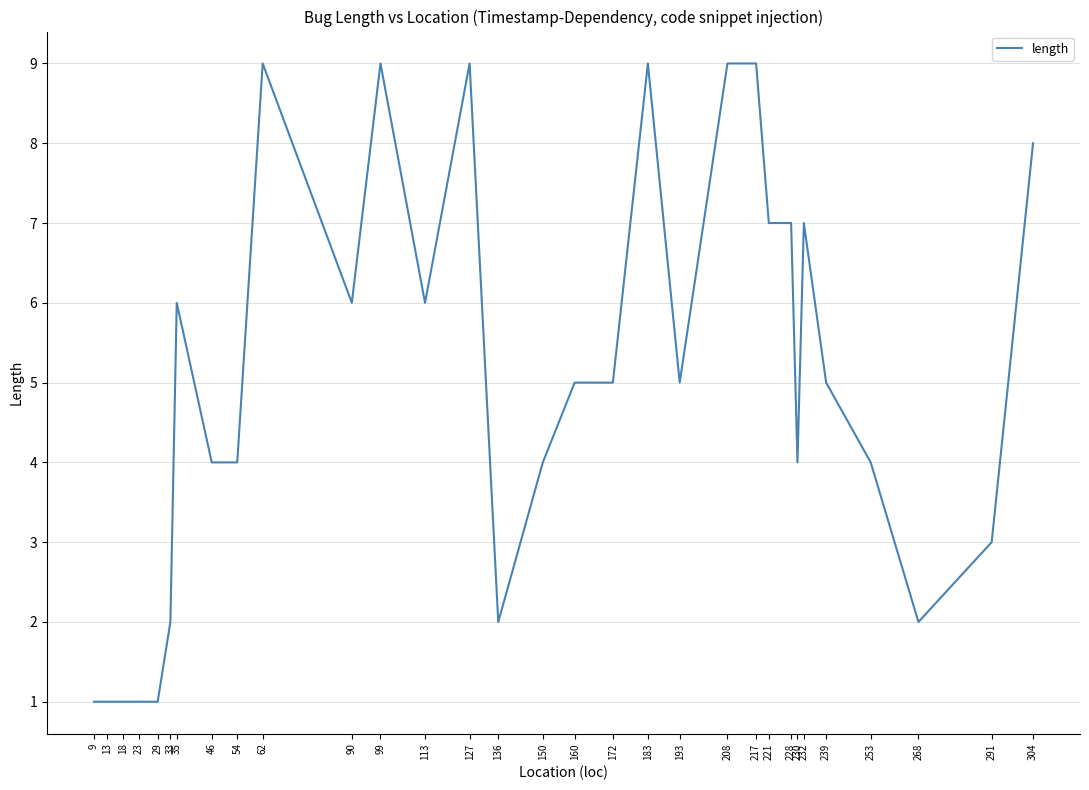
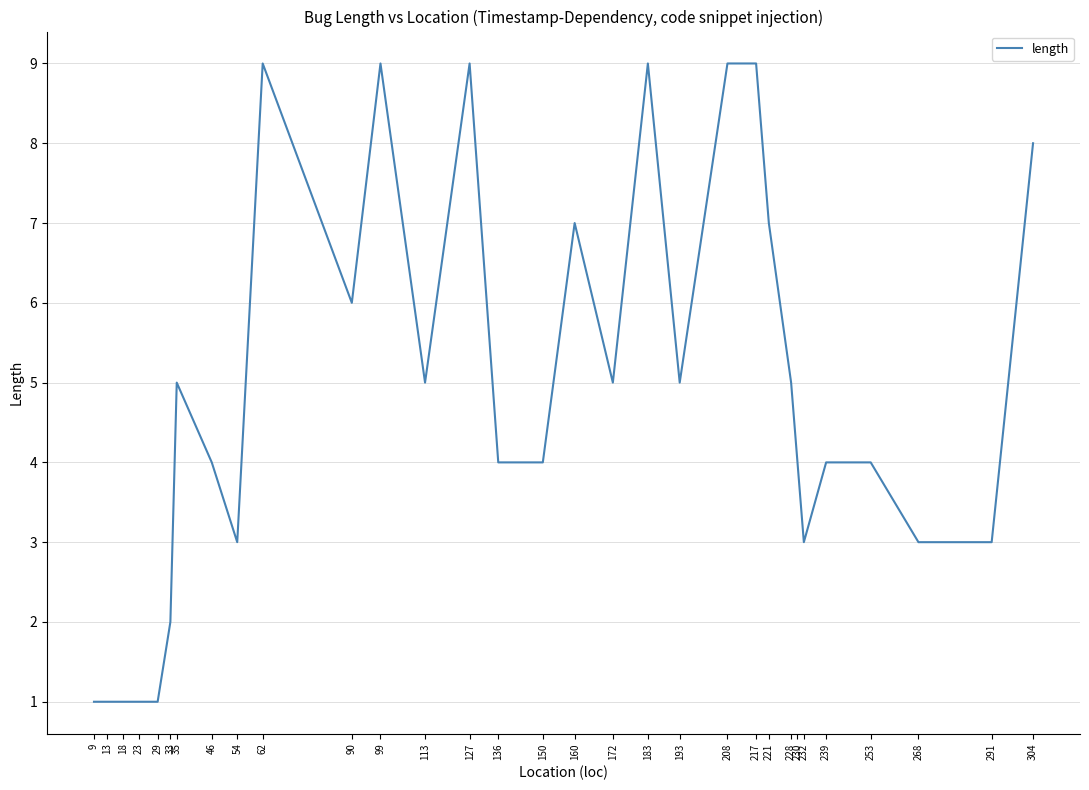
  {
    "9": 1,
    "13": 1,
    "18": 1,
    "23": 1,
    "29": 1,
    "33": 2,
-   "35": 6,
+   "35": 5,
    "46": 4,
-   "54": 4,
+   "54": 3,
    "62": 9,
    "90": 6,
    "99": 9,
-   "113": 6,
+   "113": 5,
    "127": 9,
-   "136": 2,
+   "136": 4,
    "150": 4,
-   "160": 5,
+   "160": 7,
    "172": 5,
    "183": 9,
    "193": 5,
    "208": 9,
    "217": 9,
    "221": 7,
-   "228": 7,
+   "228": 5,
    "230": 4,
-   "232": 7,
-   "239": 5,
+   "232": 3,
+   "239": 4,
    "253": 4,
-   "268": 2,
+   "268": 3,
    "291": 3,
    "304": 8
  }
